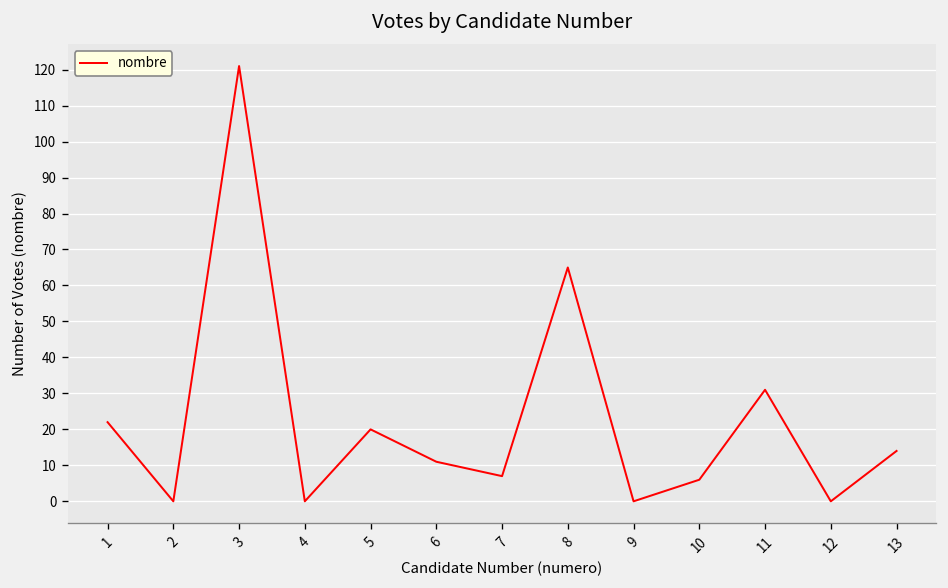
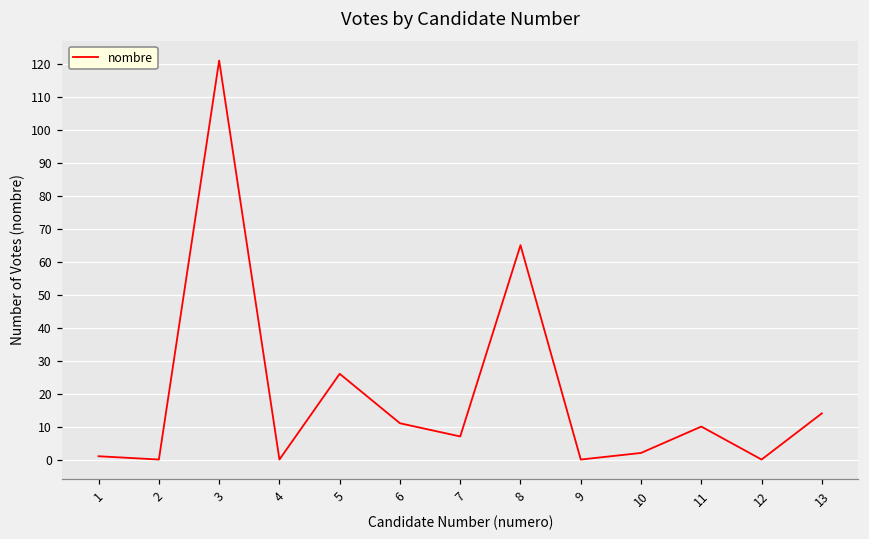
  {
-   "1": 22,
+   "1": 1,
    "2": 0,
    "3": 121,
    "4": 0,
-   "5": 20,
+   "5": 26,
    "6": 11,
    "7": 7,
    "8": 65,
    "9": 0,
-   "10": 6,
-   "11": 31,
+   "10": 2,
+   "11": 10,
    "12": 0,
    "13": 14
  }
